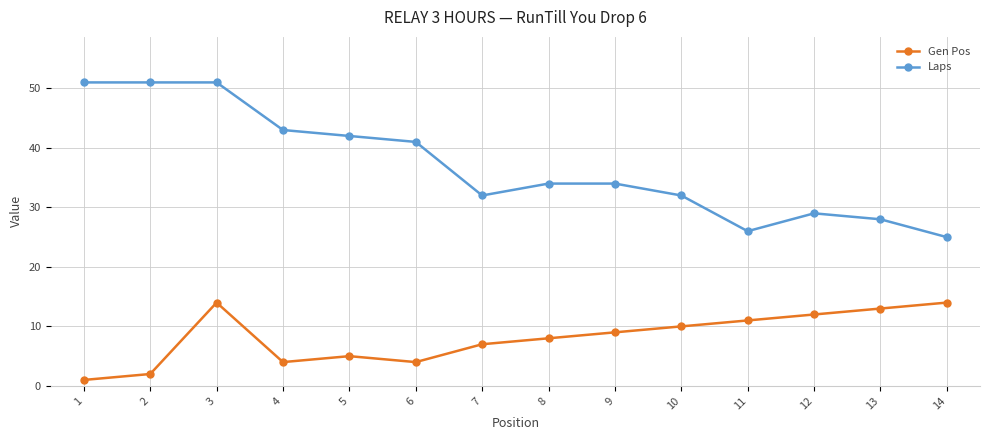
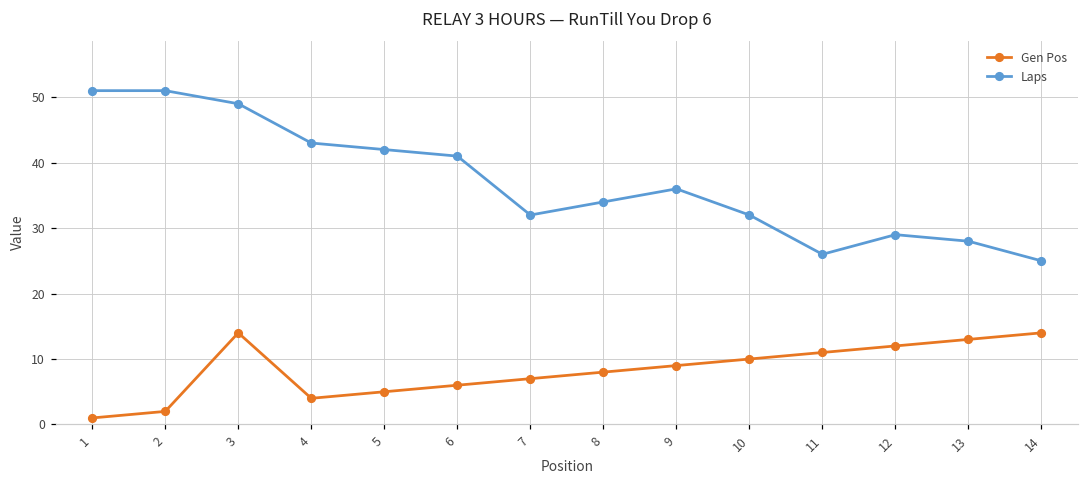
  {
    "Gen Pos": {
      "1": 1,
      "2": 2,
      "3": 14,
      "4": 4,
      "5": 5,
-     "6": 4,
+     "6": 6,
      "7": 7,
      "8": 8,
      "9": 9,
      "10": 10,
      "11": 11,
      "12": 12,
      "13": 13,
      "14": 14
    },
    "Laps": {
      "1": 51,
      "2": 51,
-     "3": 51,
+     "3": 49,
      "4": 43,
      "5": 42,
      "6": 41,
      "7": 32,
      "8": 34,
-     "9": 34,
+     "9": 36,
      "10": 32,
      "11": 26,
      "12": 29,
      "13": 28,
      "14": 25
    }
  }
